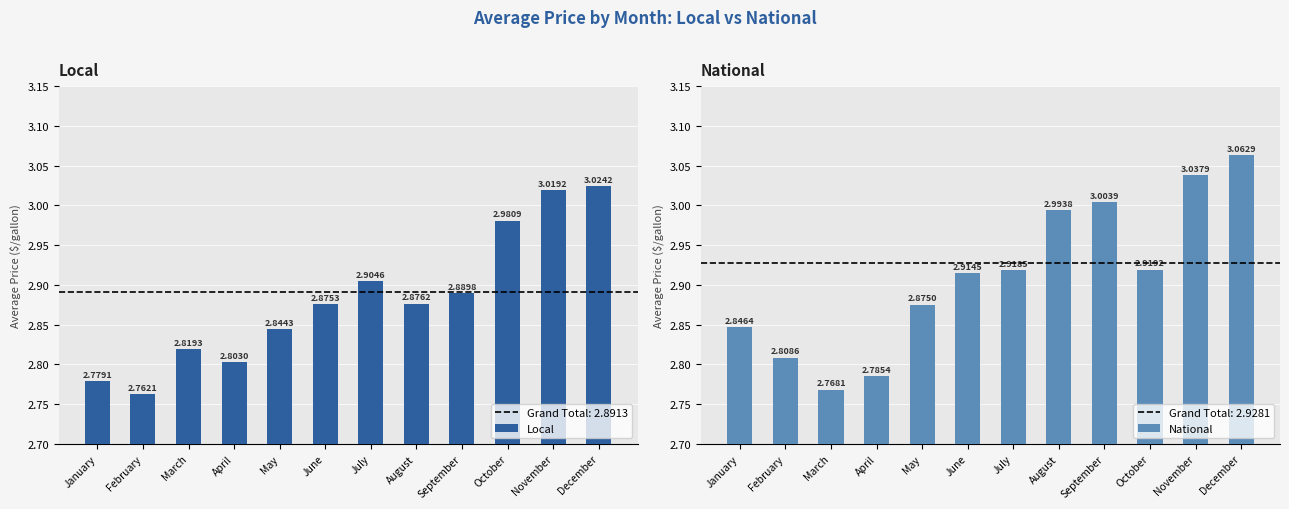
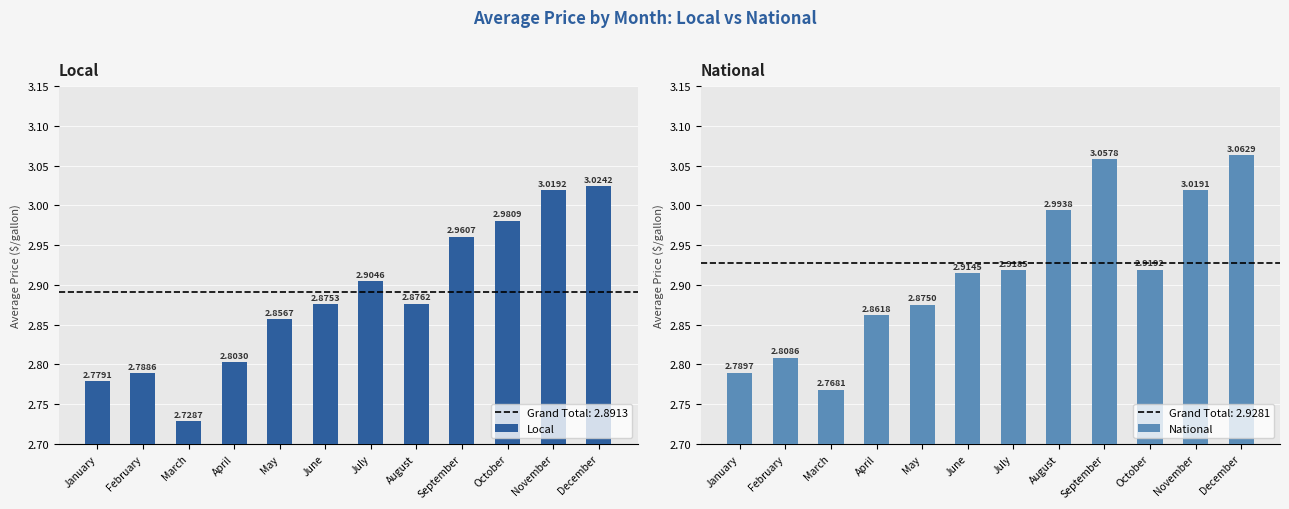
  {
    "Local": {
      "January": 2.7791,
-     "February": 2.7621,
-     "March": 2.8193,
+     "February": 2.7886,
+     "March": 2.7287,
      "April": 2.8030,
-     "May": 2.8443,
+     "May": 2.8567,
      "June": 2.8753,
      "July": 2.9046,
      "August": 2.8762,
-     "September": 2.8898,
+     "September": 2.9607,
      "October": 2.9809,
      "November": 3.0192,
      "December": 3.0242
    },
    "National": {
-     "January": 2.8464,
+     "January": 2.7897,
      "February": 2.8086,
      "March": 2.7681,
-     "April": 2.7854,
+     "April": 2.8618,
      "May": 2.8750,
      "June": 2.9145,
      "July": 2.9185,
      "August": 2.9938,
-     "September": 3.0039,
+     "September": 3.0578,
      "October": 2.9192,
-     "November": 3.0379,
+     "November": 3.0191,
      "December": 3.0629
    }
  }
